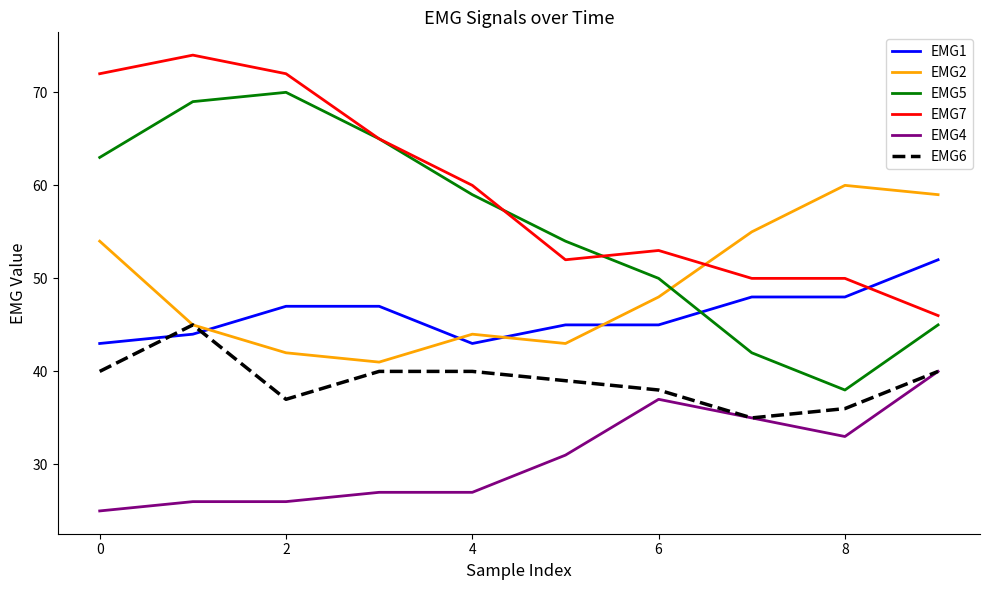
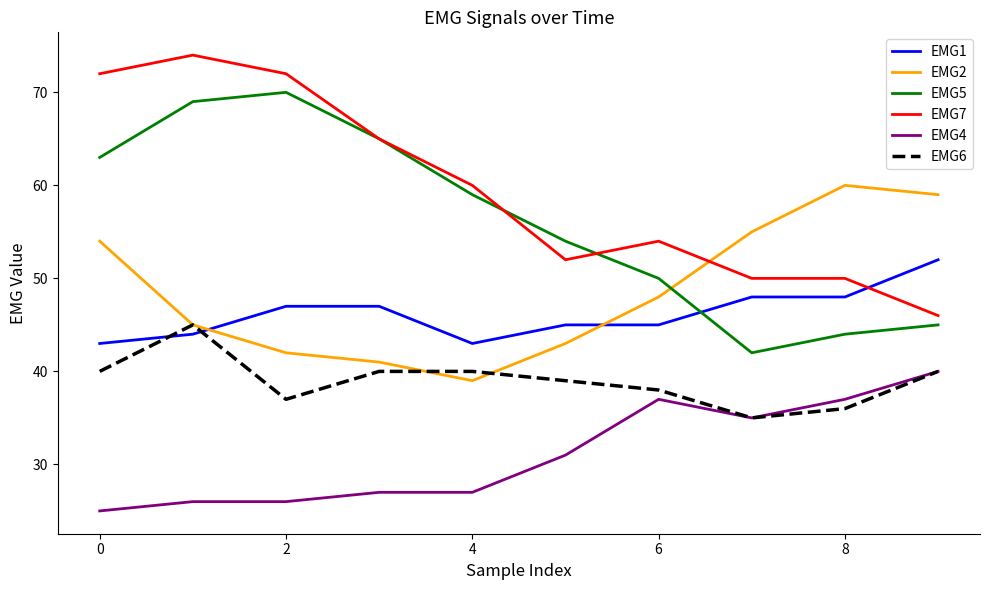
  {
    "EMG1": {
      "0": 43,
      "2": 47,
      "4": 43,
      "6": 45,
      "8": 48
    },
    "EMG2": {
      "0": 54,
      "2": 42,
-     "4": 44,
+     "4": 39,
      "6": 48,
      "8": 60
    },
    "EMG5": {
      "0": 63,
      "2": 70,
      "4": 59,
      "6": 50,
-     "8": 38
+     "8": 44
    },
    "EMG7": {
      "0": 72,
      "2": 72,
      "4": 60,
-     "6": 53,
+     "6": 54,
      "8": 50
    },
    "EMG4": {
      "0": 25,
      "2": 26,
      "4": 27,
      "6": 37,
-     "8": 33
+     "8": 37
    },
    "EMG6": {
      "0": 40,
      "2": 37,
      "4": 40,
      "6": 38,
      "8": 36
    }
  }
